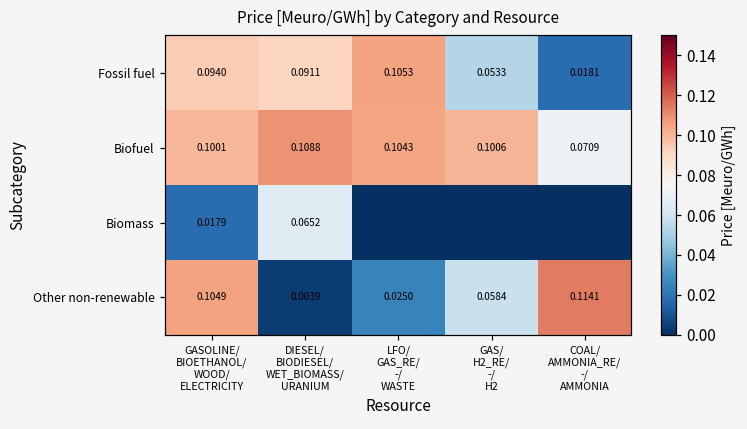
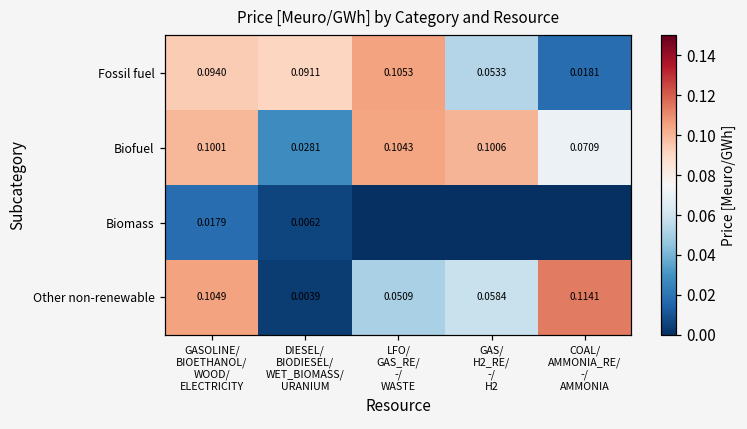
  {
    "Fossil fuel": {
      "GASOLINE/ BIOETHANOL/ WOOD/ ELECTRICITY": 0.0940,
      "DIESEL/ BIODIESEL/ WET_BIOMASS/ URANIUM": 0.0911,
      "LFO/ GAS_RE/ -/ WASTE": 0.1053,
      "GAS/ H2_RE/ -/ H2": 0.0533,
      "COAL/ AMMONIA_RE/ -/ AMMONIA": 0.0181
    },
    "Biofuel": {
      "GASOLINE/ BIOETHANOL/ WOOD/ ELECTRICITY": 0.1001,
-     "DIESEL/ BIODIESEL/ WET_BIOMASS/ URANIUM": 0.1088,
+     "DIESEL/ BIODIESEL/ WET_BIOMASS/ URANIUM": 0.0281,
      "LFO/ GAS_RE/ -/ WASTE": 0.1043,
      "GAS/ H2_RE/ -/ H2": 0.1006,
      "COAL/ AMMONIA_RE/ -/ AMMONIA": 0.0709
    },
    "Biomass": {
      "GASOLINE/ BIOETHANOL/ WOOD/ ELECTRICITY": 0.0179,
-     "DIESEL/ BIODIESEL/ WET_BIOMASS/ URANIUM": 0.0652
+     "DIESEL/ BIODIESEL/ WET_BIOMASS/ URANIUM": 0.0062
    },
    "Other non-renewable": {
      "GASOLINE/ BIOETHANOL/ WOOD/ ELECTRICITY": 0.1049,
      "DIESEL/ BIODIESEL/ WET_BIOMASS/ URANIUM": 0.0039,
-     "LFO/ GAS_RE/ -/ WASTE": 0.0250,
+     "LFO/ GAS_RE/ -/ WASTE": 0.0509,
      "GAS/ H2_RE/ -/ H2": 0.0584,
      "COAL/ AMMONIA_RE/ -/ AMMONIA": 0.1141
    }
  }
